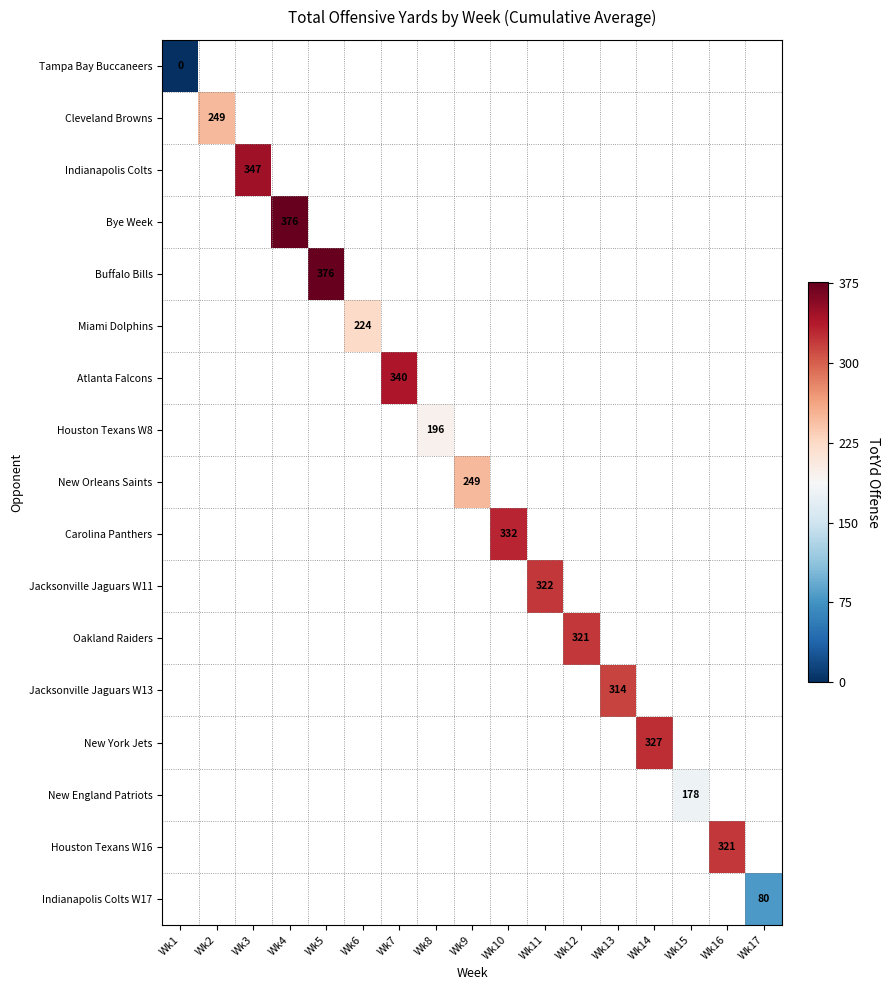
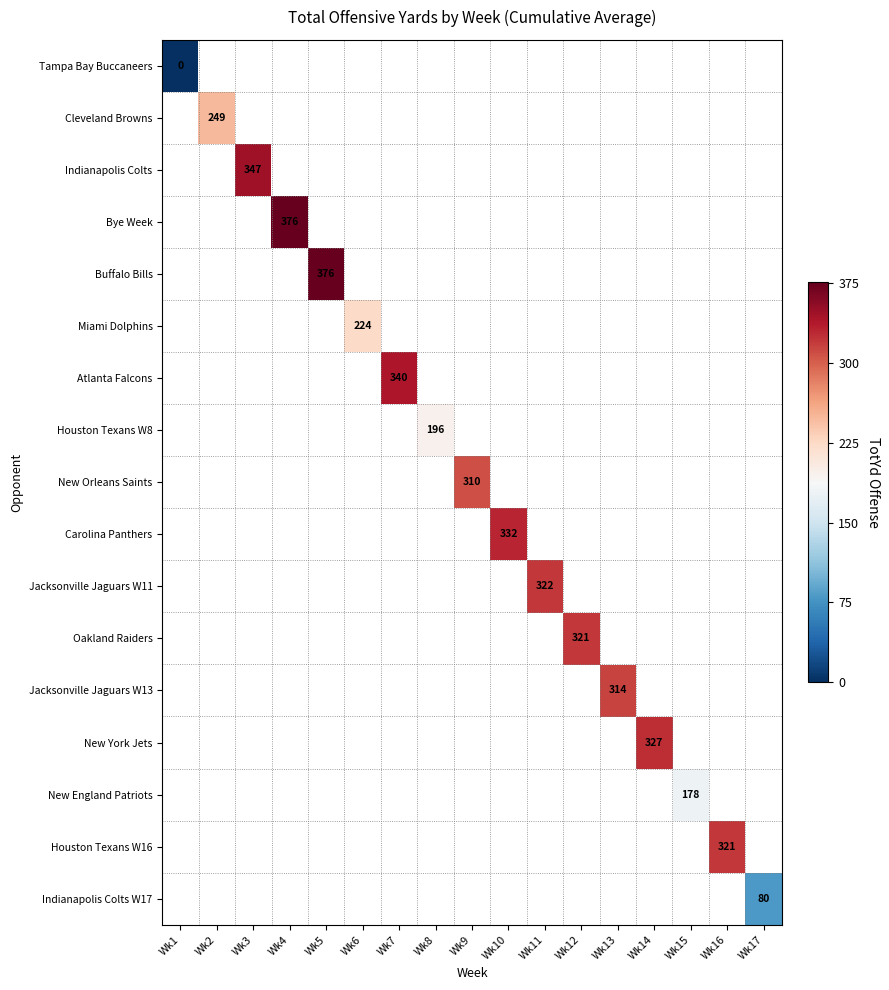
  {
    "Tampa Bay Buccaneers": {
      "Wk1": 0
    },
    "Cleveland Browns": {
      "Wk2": 249
    },
    "Indianapolis Colts": {
      "Wk3": 347
    },
    "Bye Week": {
      "Wk4": 376
    },
    "Buffalo Bills": {
      "Wk5": 376
    },
    "Miami Dolphins": {
      "Wk6": 224
    },
    "Atlanta Falcons": {
      "Wk7": 340
    },
    "Houston Texans W8": {
      "Wk8": 196
    },
    "New Orleans Saints": {
-     "Wk9": 249
+     "Wk9": 310
    },
    "Carolina Panthers": {
      "Wk10": 332
    },
    "Jacksonville Jaguars W11": {
      "Wk11": 322
    },
    "Oakland Raiders": {
      "Wk12": 321
    },
    "Jacksonville Jaguars W13": {
      "Wk13": 314
    },
    "New York Jets": {
      "Wk14": 327
    },
    "New England Patriots": {
      "Wk15": 178
    },
    "Houston Texans W16": {
      "Wk16": 321
    },
    "Indianapolis Colts W17": {
      "Wk17": 80
    }
  }
